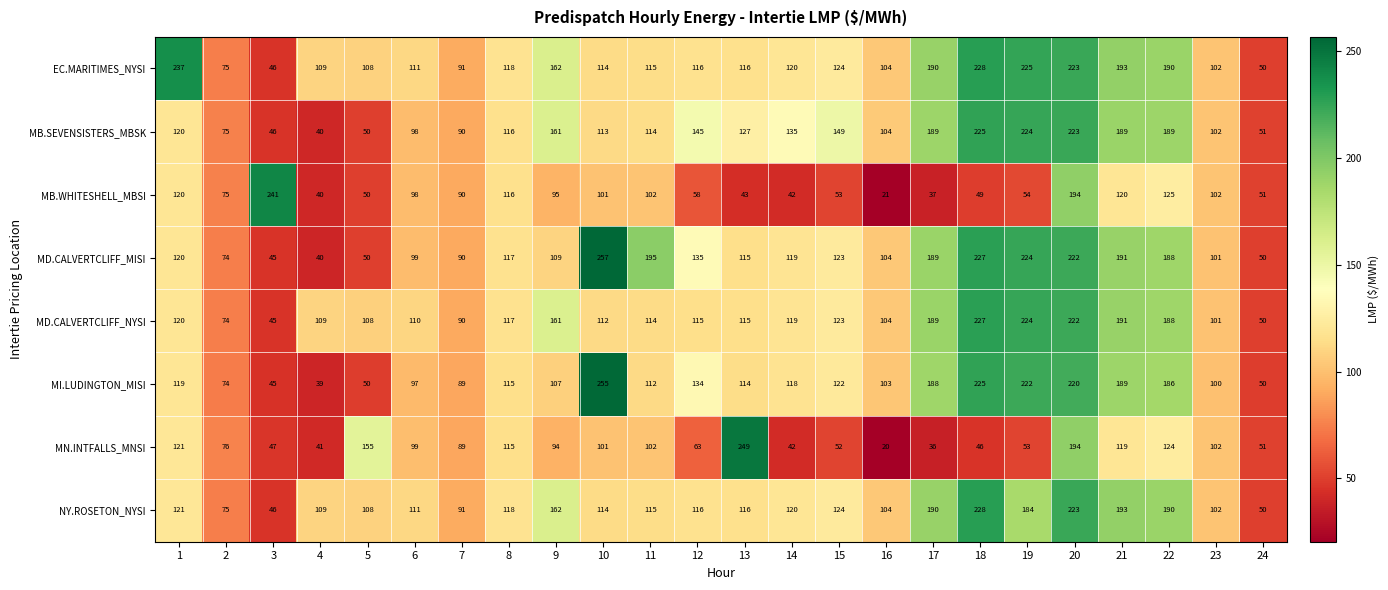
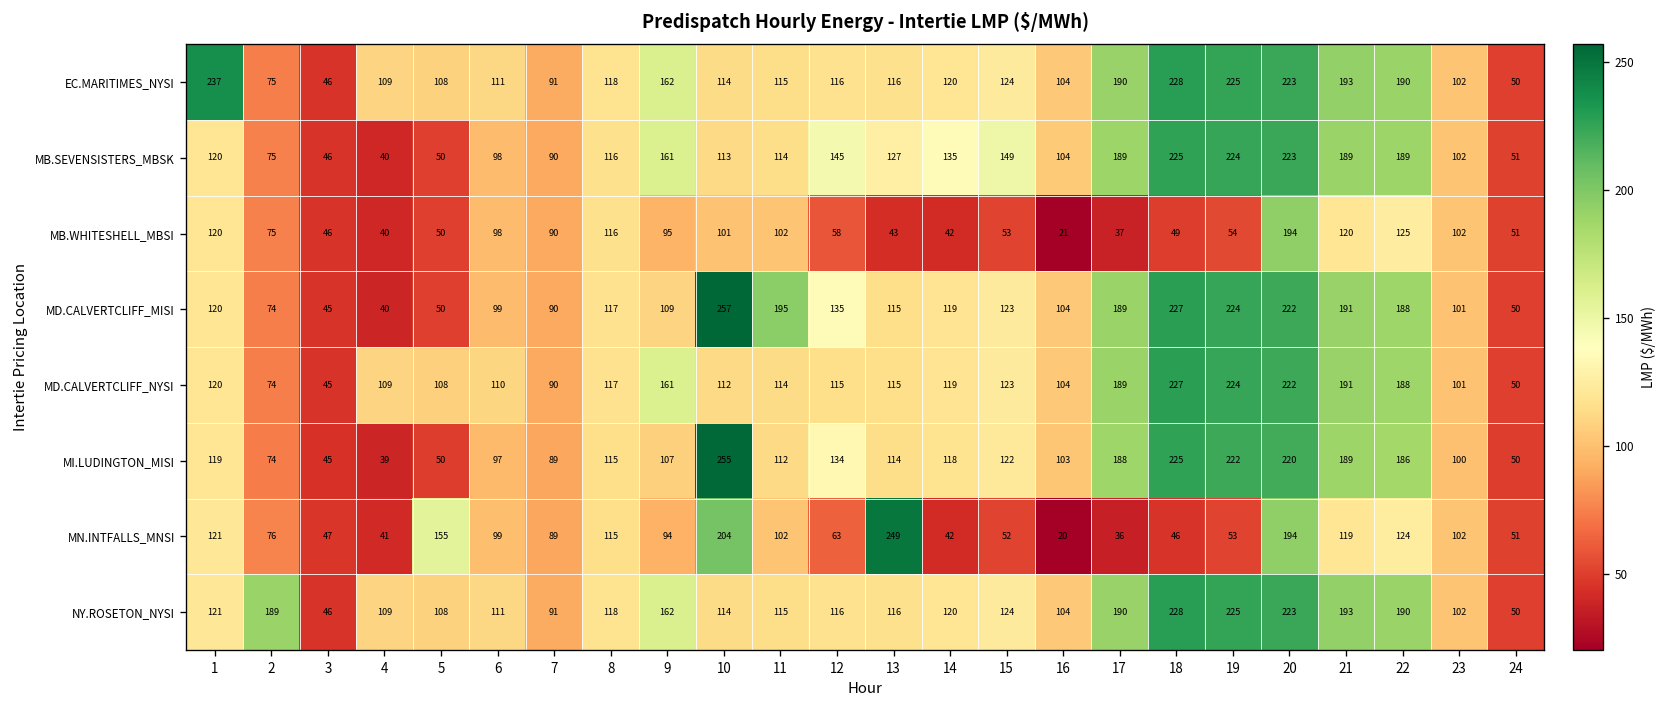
  {
    "EC.MARITIMES_NYSI": {
      "1": 237,
      "2": 75,
      "3": 46,
      "4": 109,
      "5": 108,
      "6": 111,
      "7": 91,
      "8": 118,
      "9": 162,
      "10": 114,
      "11": 115,
      "12": 116,
      "13": 116,
      "14": 120,
      "15": 124,
      "16": 104,
      "17": 190,
      "18": 228,
      "19": 225,
      "20": 223,
      "21": 193,
      "22": 190,
      "23": 102,
      "24": 50
    },
    "MB.SEVENSISTERS_MBSK": {
      "1": 120,
      "2": 75,
      "3": 46,
      "4": 40,
      "5": 50,
      "6": 98,
      "7": 90,
      "8": 116,
      "9": 161,
      "10": 113,
      "11": 114,
      "12": 145,
      "13": 127,
      "14": 135,
      "15": 149,
      "16": 104,
      "17": 189,
      "18": 225,
      "19": 224,
      "20": 223,
      "21": 189,
      "22": 189,
      "23": 102,
      "24": 51
    },
    "MB.WHITESHELL_MBSI": {
      "1": 120,
      "2": 75,
-     "3": 241,
+     "3": 46,
      "4": 40,
      "5": 50,
      "6": 98,
      "7": 90,
      "8": 116,
      "9": 95,
      "10": 101,
      "11": 102,
      "12": 58,
      "13": 43,
      "14": 42,
      "15": 53,
      "16": 21,
      "17": 37,
      "18": 49,
      "19": 54,
      "20": 194,
      "21": 120,
      "22": 125,
      "23": 102,
      "24": 51
    },
    "MD.CALVERTCLIFF_MISI": {
      "1": 120,
      "2": 74,
      "3": 45,
      "4": 40,
      "5": 50,
      "6": 99,
      "7": 90,
      "8": 117,
      "9": 109,
      "10": 257,
      "11": 195,
      "12": 135,
      "13": 115,
      "14": 119,
      "15": 123,
      "16": 104,
      "17": 189,
      "18": 227,
      "19": 224,
      "20": 222,
      "21": 191,
      "22": 188,
      "23": 101,
      "24": 50
    },
    "MD.CALVERTCLIFF_NYSI": {
      "1": 120,
      "2": 74,
      "3": 45,
      "4": 109,
      "5": 108,
      "6": 110,
      "7": 90,
      "8": 117,
      "9": 161,
      "10": 112,
      "11": 114,
      "12": 115,
      "13": 115,
      "14": 119,
      "15": 123,
      "16": 104,
      "17": 189,
      "18": 227,
      "19": 224,
      "20": 222,
      "21": 191,
      "22": 188,
      "23": 101,
      "24": 50
    },
    "MI.LUDINGTON_MISI": {
      "1": 119,
      "2": 74,
      "3": 45,
      "4": 39,
      "5": 50,
      "6": 97,
      "7": 89,
      "8": 115,
      "9": 107,
      "10": 255,
      "11": 112,
      "12": 134,
      "13": 114,
      "14": 118,
      "15": 122,
      "16": 103,
      "17": 188,
      "18": 225,
      "19": 222,
      "20": 220,
      "21": 189,
      "22": 186,
      "23": 100,
      "24": 50
    },
    "MN.INTFALLS_MNSI": {
      "1": 121,
      "2": 76,
      "3": 47,
      "4": 41,
      "5": 155,
      "6": 99,
      "7": 89,
      "8": 115,
      "9": 94,
-     "10": 101,
+     "10": 204,
      "11": 102,
      "12": 63,
      "13": 249,
      "14": 42,
      "15": 52,
      "16": 20,
      "17": 36,
      "18": 46,
      "19": 53,
      "20": 194,
      "21": 119,
      "22": 124,
      "23": 102,
      "24": 51
    },
    "NY.ROSETON_NYSI": {
      "1": 121,
-     "2": 75,
+     "2": 189,
      "3": 46,
      "4": 109,
      "5": 108,
      "6": 111,
      "7": 91,
      "8": 118,
      "9": 162,
      "10": 114,
      "11": 115,
      "12": 116,
      "13": 116,
      "14": 120,
      "15": 124,
      "16": 104,
      "17": 190,
      "18": 228,
-     "19": 184,
+     "19": 225,
      "20": 223,
      "21": 193,
      "22": 190,
      "23": 102,
      "24": 50
    }
  }
